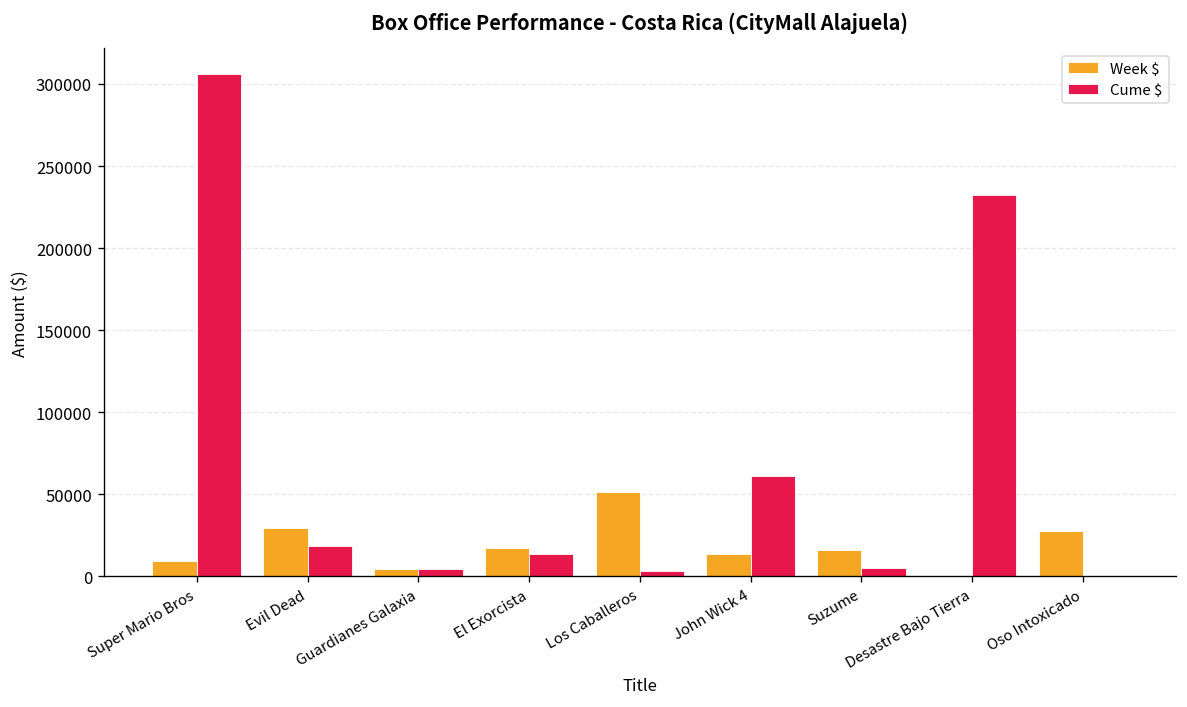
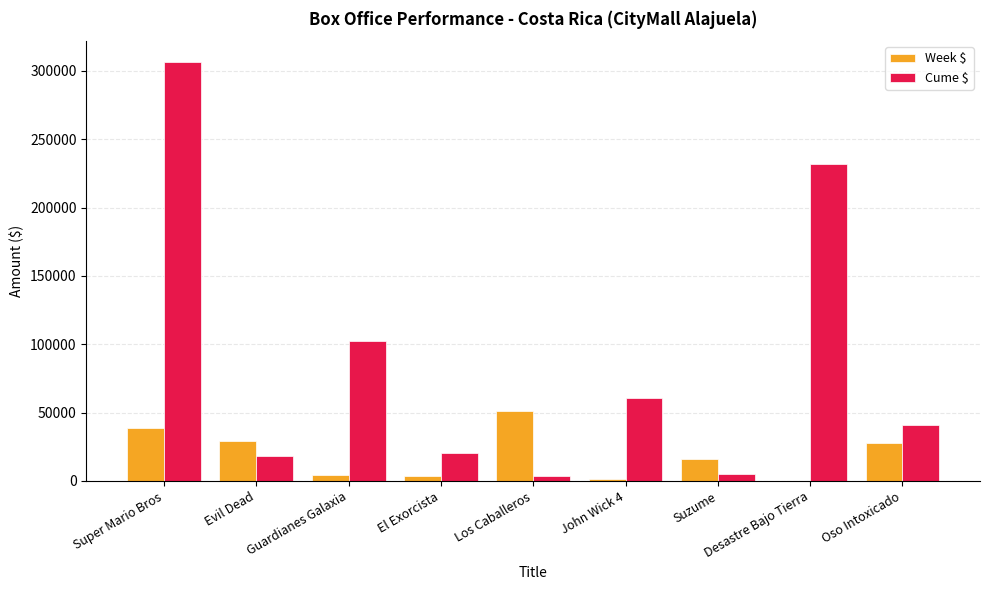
  {
    "Week $": {
-     "Super Mario Bros": 9000,
+     "Super Mario Bros": 39000,
      "Evil Dead": 29000,
      "Guardianes Galaxia": 5000,
-     "El Exorcista": 17000,
+     "El Exorcista": 4000,
      "Los Caballeros": 51000,
-     "John Wick 4": 14000,
+     "John Wick 4": 2000,
      "Suzume": 16000,
      "Oso Intoxicado": 27000
    },
    "Cume $": {
      "Super Mario Bros": 306000,
      "Evil Dead": 18000,
-     "Guardianes Galaxia": 5000,
-     "El Exorcista": 14000,
+     "Guardianes Galaxia": 103000,
+     "El Exorcista": 20000,
      "Los Caballeros": 3000,
      "John Wick 4": 61000,
      "Suzume": 5000,
      "Desastre Bajo Tierra": 232000,
-     "Oso Intoxicado": 0
+     "Oso Intoxicado": 41000
    }
  }
